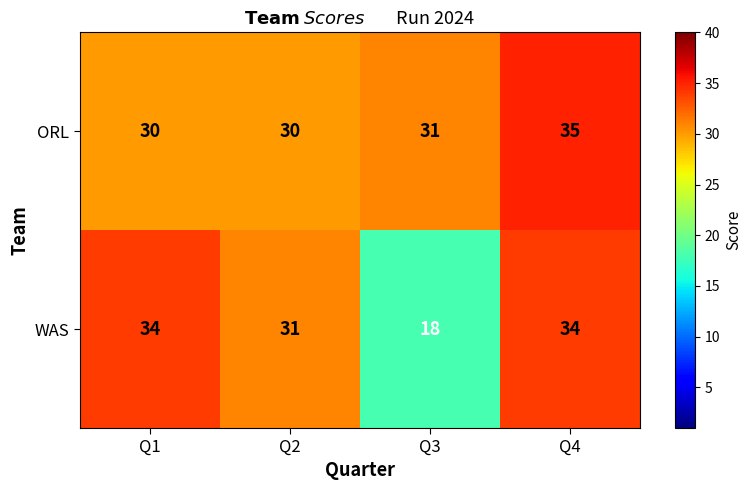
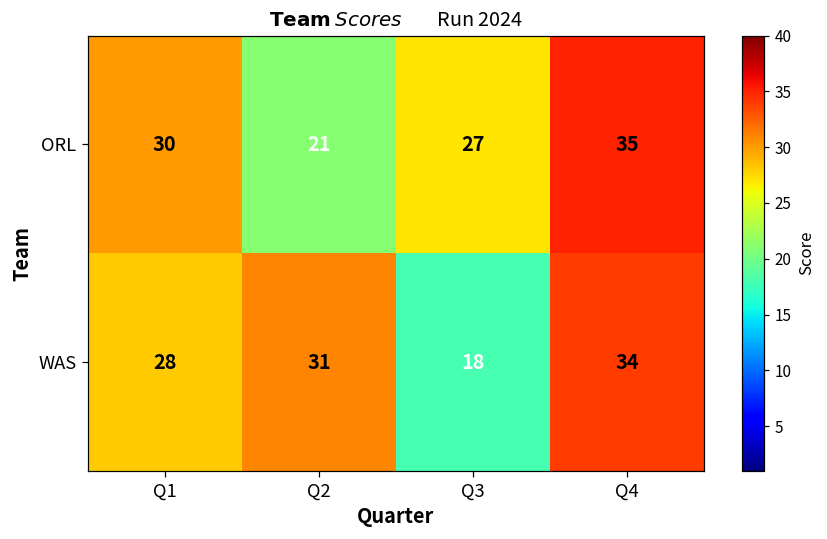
  {
    "ORL": {
      "Q1": 30,
-     "Q2": 30,
-     "Q3": 31,
+     "Q2": 21,
+     "Q3": 27,
      "Q4": 35
    },
    "WAS": {
-     "Q1": 34,
+     "Q1": 28,
      "Q2": 31,
      "Q3": 18,
      "Q4": 34
    }
  }
